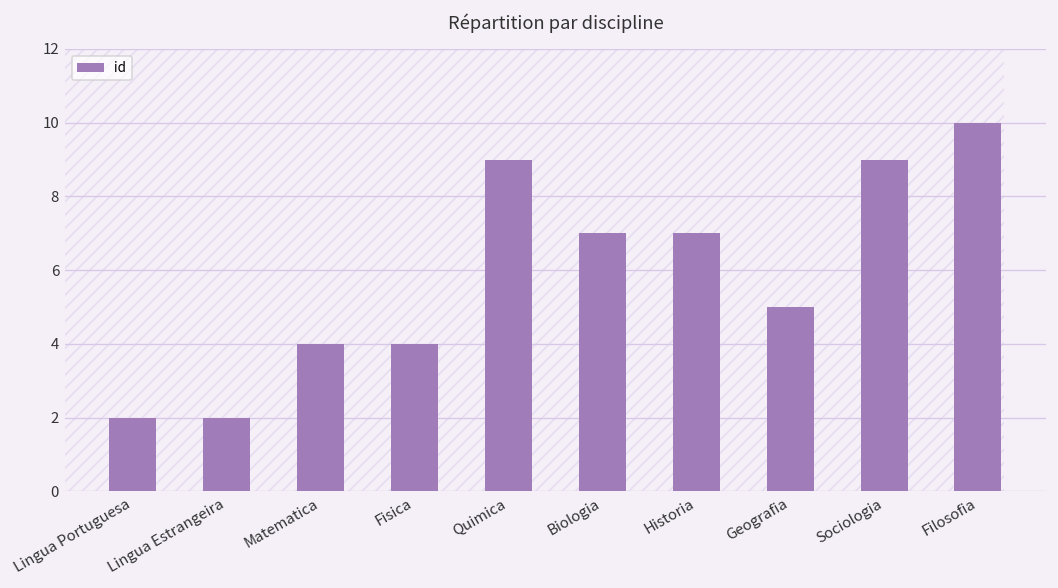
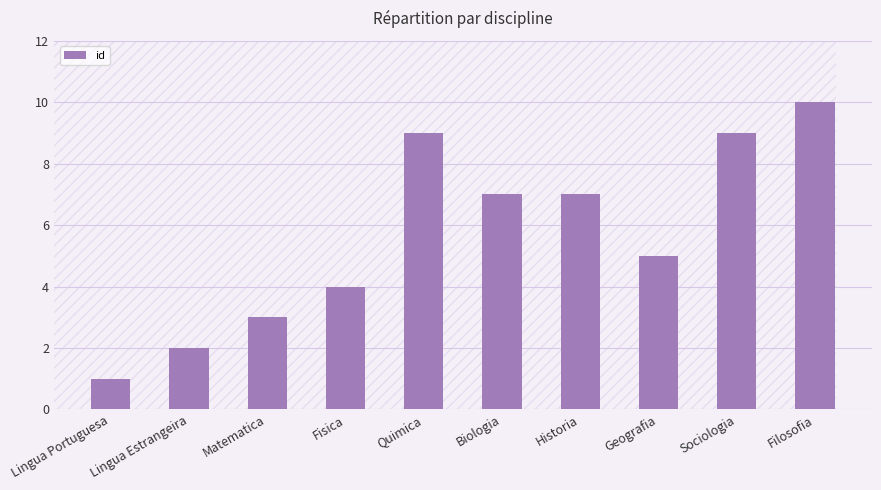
  {
-   "Lingua Portuguesa": 2,
+   "Lingua Portuguesa": 1,
    "Lingua Estrangeira": 2,
-   "Matematica": 4,
+   "Matematica": 3,
    "Fisica": 4,
    "Quimica": 9,
    "Biologia": 7,
    "Historia": 7,
    "Geografia": 5,
    "Sociologia": 9,
    "Filosofia": 10
  }
